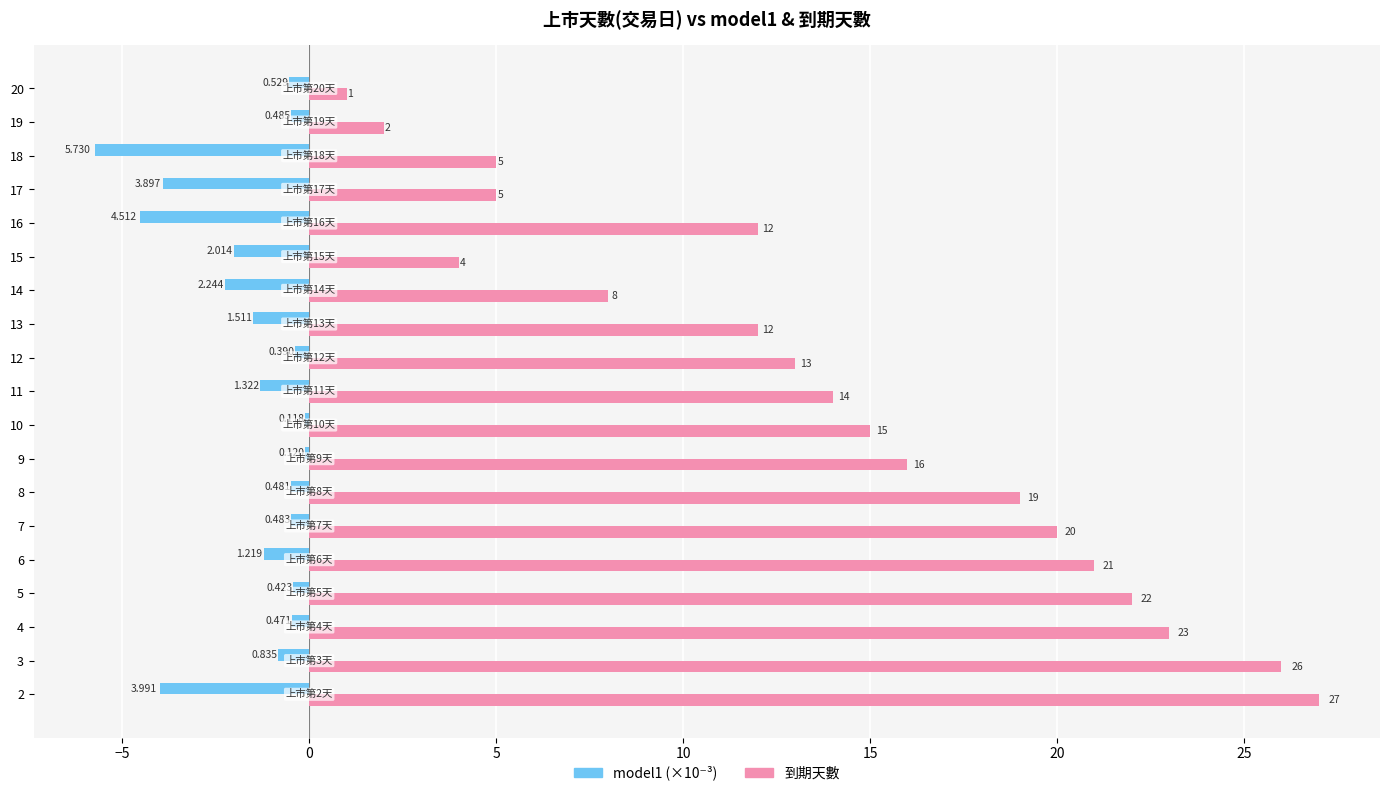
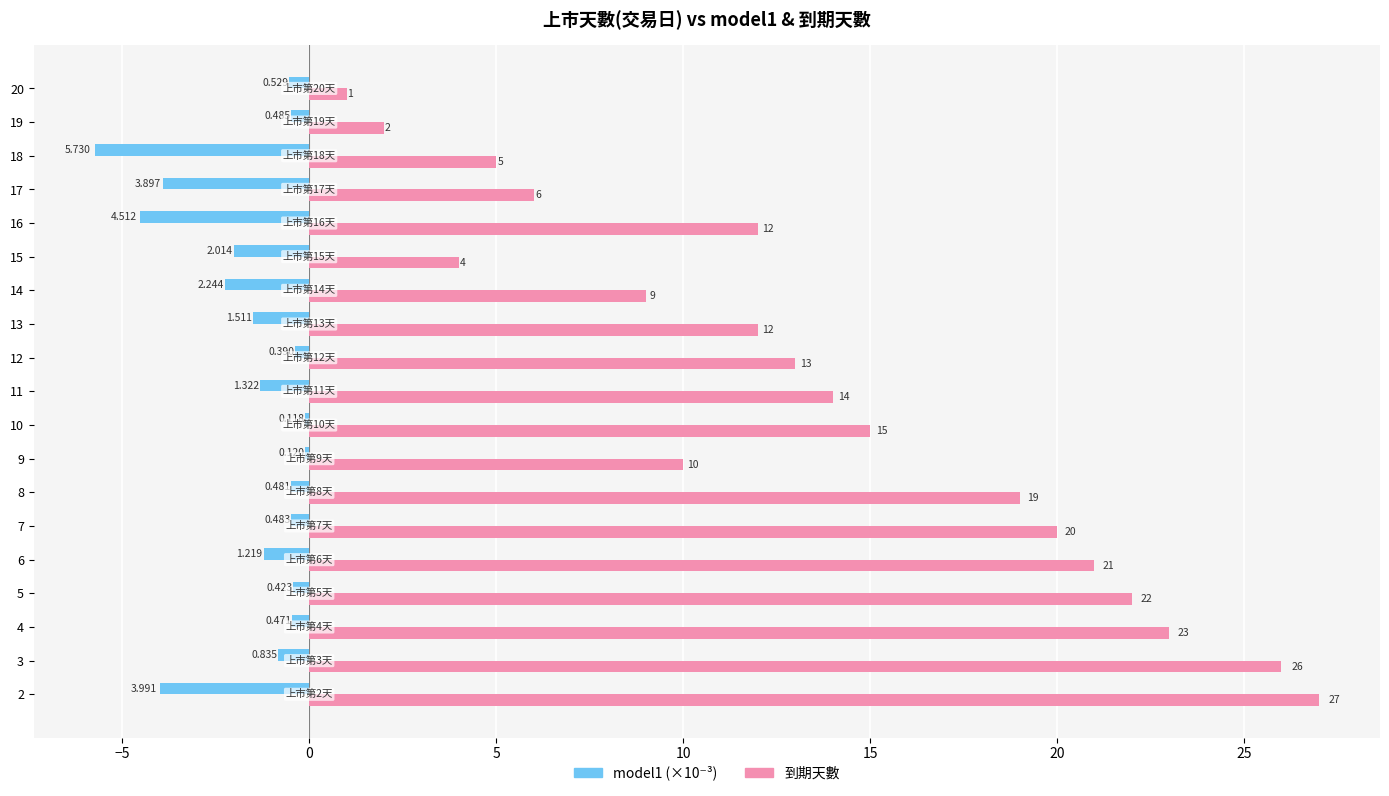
  {
    "到期天數": {
      "20": 1,
      "19": 2,
      "18": 5,
-     "17": 5,
+     "17": 6,
      "16": 12,
      "15": 4,
-     "14": 8,
+     "14": 9,
      "13": 12,
      "12": 13,
      "11": 14,
      "10": 15,
-     "9": 16,
+     "9": 10,
      "8": 19,
      "7": 20,
      "6": 21,
      "5": 22,
      "4": 23,
      "3": 26,
      "2": 27
    }
  }
